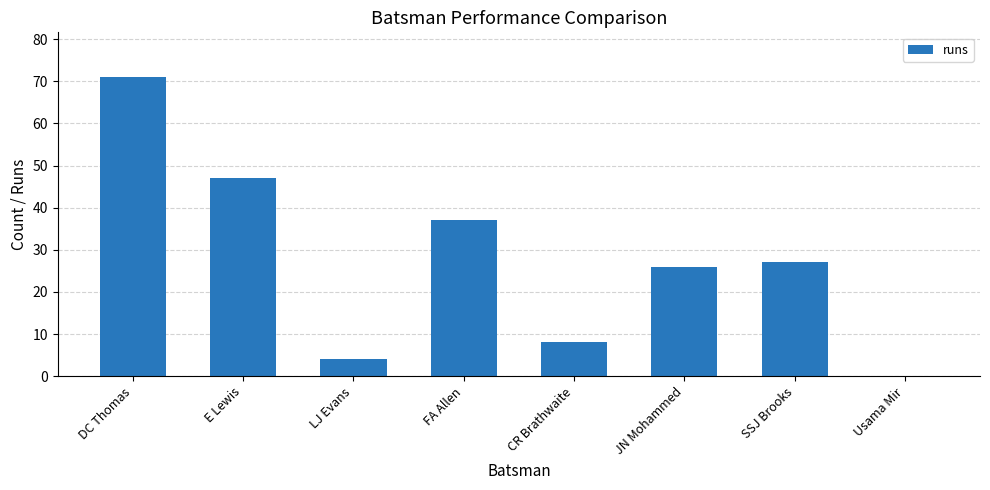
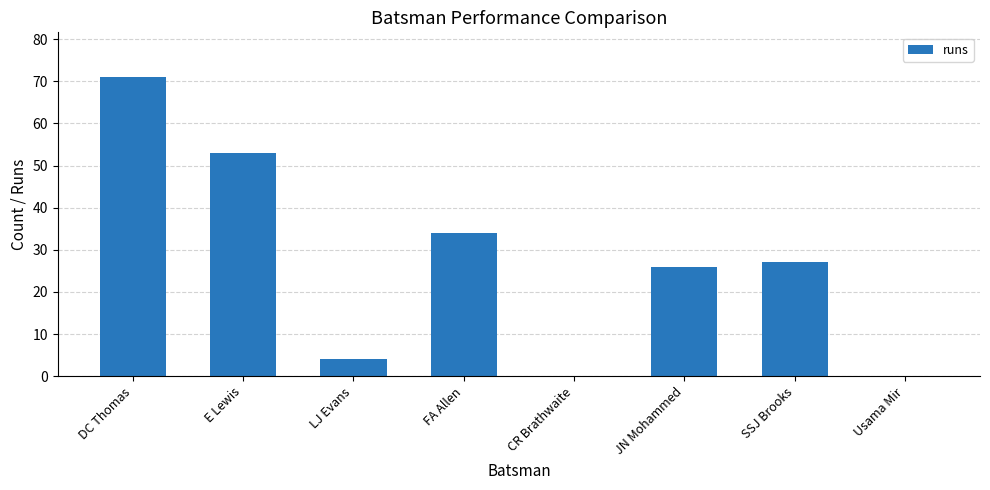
  {
    "DC Thomas": 71,
-   "E Lewis": 47,
+   "E Lewis": 53,
    "LJ Evans": 4,
-   "FA Allen": 37,
-   "CR Brathwaite": 8,
+   "FA Allen": 34,
+   "CR Brathwaite": 0,
    "JN Mohammed": 26,
    "SSJ Brooks": 27,
    "Usama Mir": 0
  }
